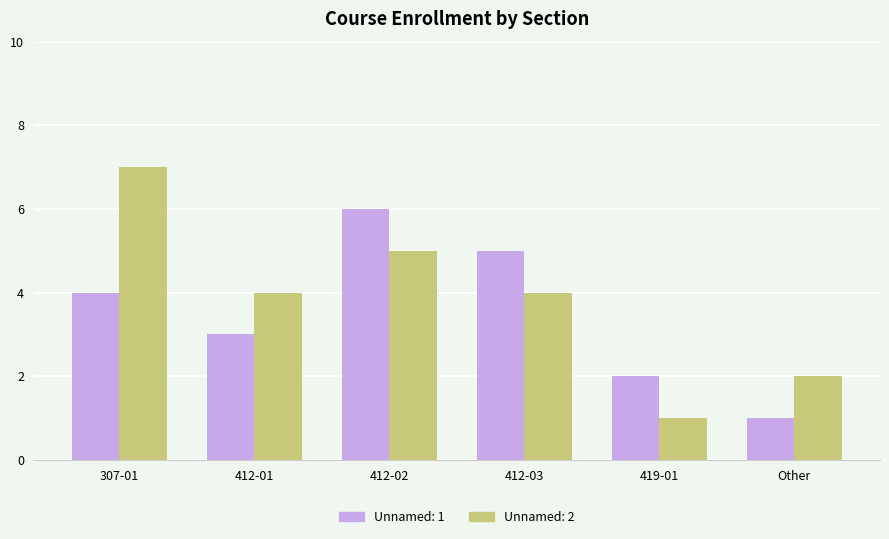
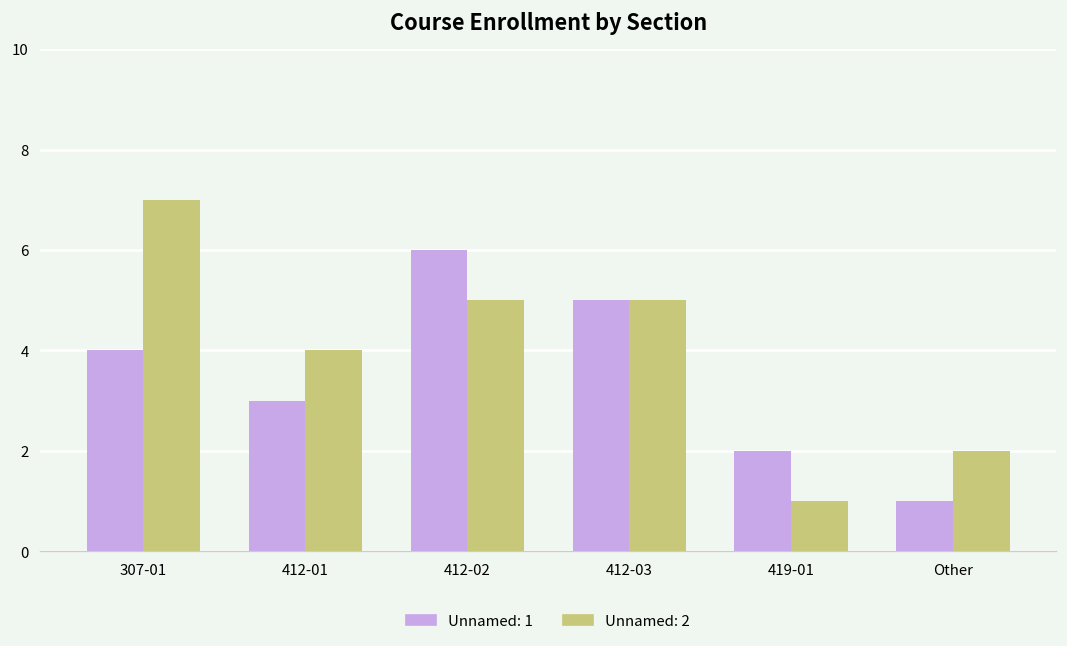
  {
    "Unnamed: 1": {
      "307-01": 4,
      "412-01": 3,
      "412-02": 6,
      "412-03": 5,
      "419-01": 2,
      "Other": 1
    },
    "Unnamed: 2": {
      "307-01": 7,
      "412-01": 4,
      "412-02": 5,
-     "412-03": 4,
+     "412-03": 5,
      "419-01": 1,
      "Other": 2
    }
  }
